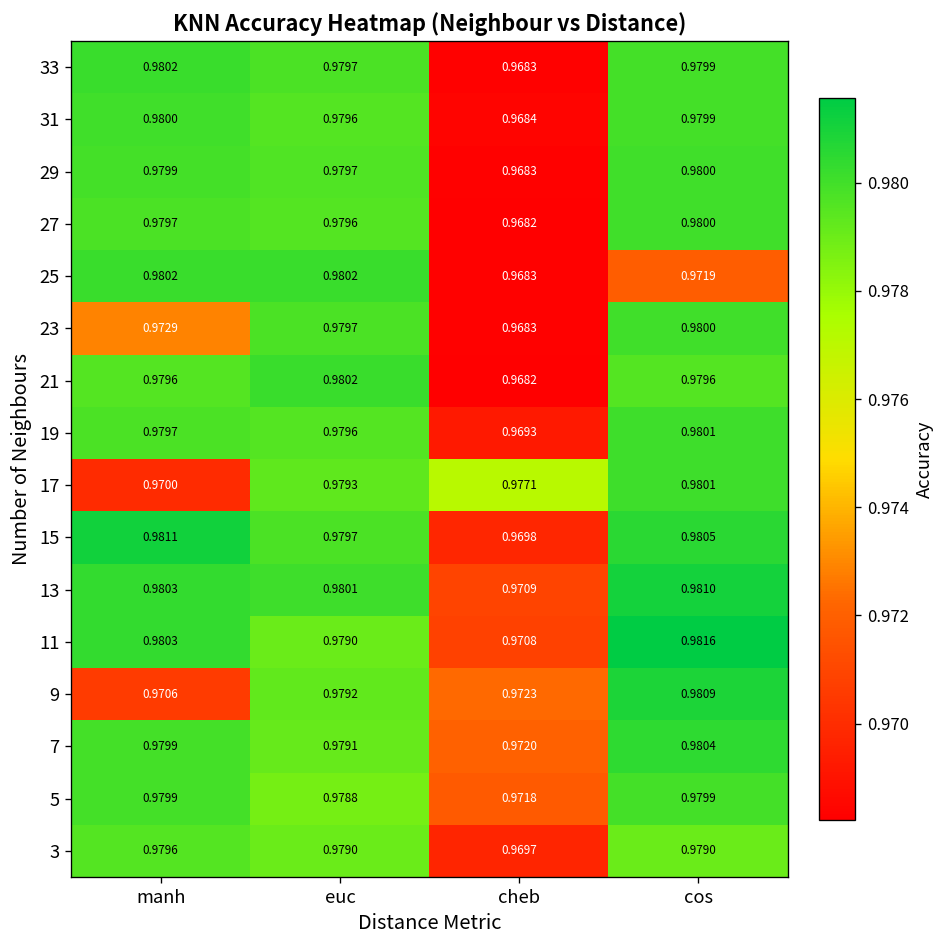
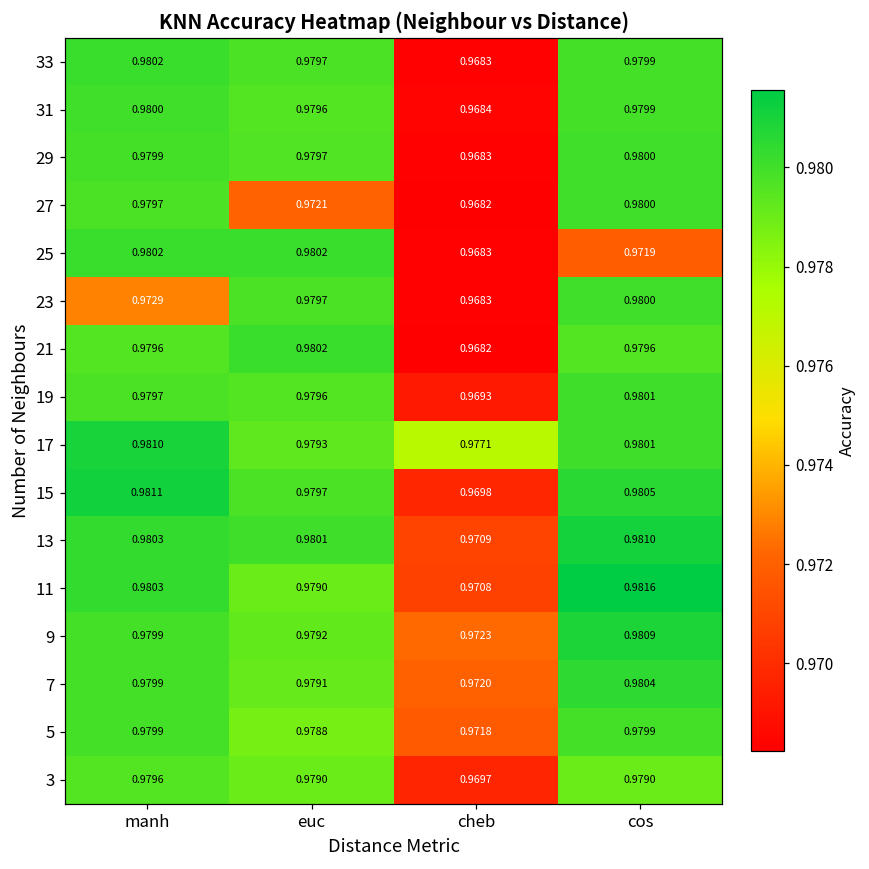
  {
    "33": {
      "manh": 0.9802,
      "euc": 0.9797,
      "cheb": 0.9683,
      "cos": 0.9799
    },
    "31": {
      "manh": 0.9800,
      "euc": 0.9796,
      "cheb": 0.9684,
      "cos": 0.9799
    },
    "29": {
      "manh": 0.9799,
      "euc": 0.9797,
      "cheb": 0.9683,
      "cos": 0.9800
    },
    "27": {
      "manh": 0.9797,
-     "euc": 0.9796,
+     "euc": 0.9721,
      "cheb": 0.9682,
      "cos": 0.9800
    },
    "25": {
      "manh": 0.9802,
      "euc": 0.9802,
      "cheb": 0.9683,
      "cos": 0.9719
    },
    "23": {
      "manh": 0.9729,
      "euc": 0.9797,
      "cheb": 0.9683,
      "cos": 0.9800
    },
    "21": {
      "manh": 0.9796,
      "euc": 0.9802,
      "cheb": 0.9682,
      "cos": 0.9796
    },
    "19": {
      "manh": 0.9797,
      "euc": 0.9796,
      "cheb": 0.9693,
      "cos": 0.9801
    },
    "17": {
-     "manh": 0.9700,
+     "manh": 0.9810,
      "euc": 0.9793,
      "cheb": 0.9771,
      "cos": 0.9801
    },
    "15": {
      "manh": 0.9811,
      "euc": 0.9797,
      "cheb": 0.9698,
      "cos": 0.9805
    },
    "13": {
      "manh": 0.9803,
      "euc": 0.9801,
      "cheb": 0.9709,
      "cos": 0.9810
    },
    "11": {
      "manh": 0.9803,
      "euc": 0.9790,
      "cheb": 0.9708,
      "cos": 0.9816
    },
    "9": {
-     "manh": 0.9706,
+     "manh": 0.9799,
      "euc": 0.9792,
      "cheb": 0.9723,
      "cos": 0.9809
    },
    "7": {
      "manh": 0.9799,
      "euc": 0.9791,
      "cheb": 0.9720,
      "cos": 0.9804
    },
    "5": {
      "manh": 0.9799,
      "euc": 0.9788,
      "cheb": 0.9718,
      "cos": 0.9799
    },
    "3": {
      "manh": 0.9796,
      "euc": 0.9790,
      "cheb": 0.9697,
      "cos": 0.9790
    }
  }
